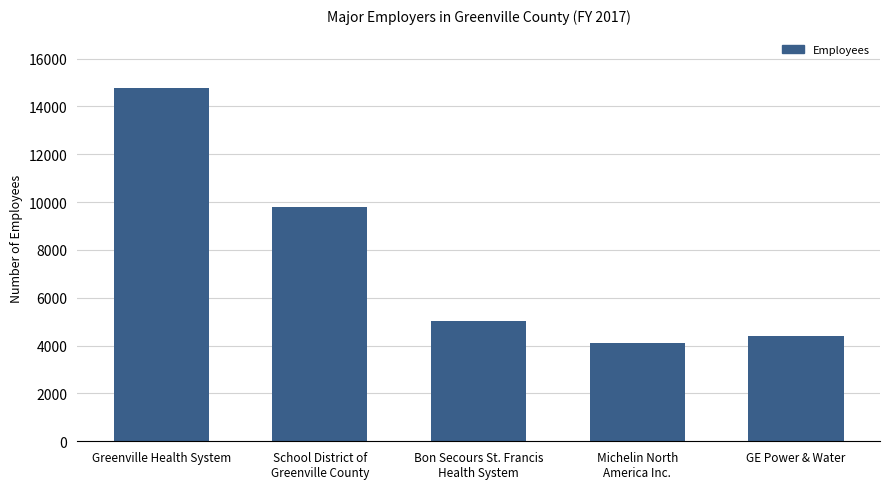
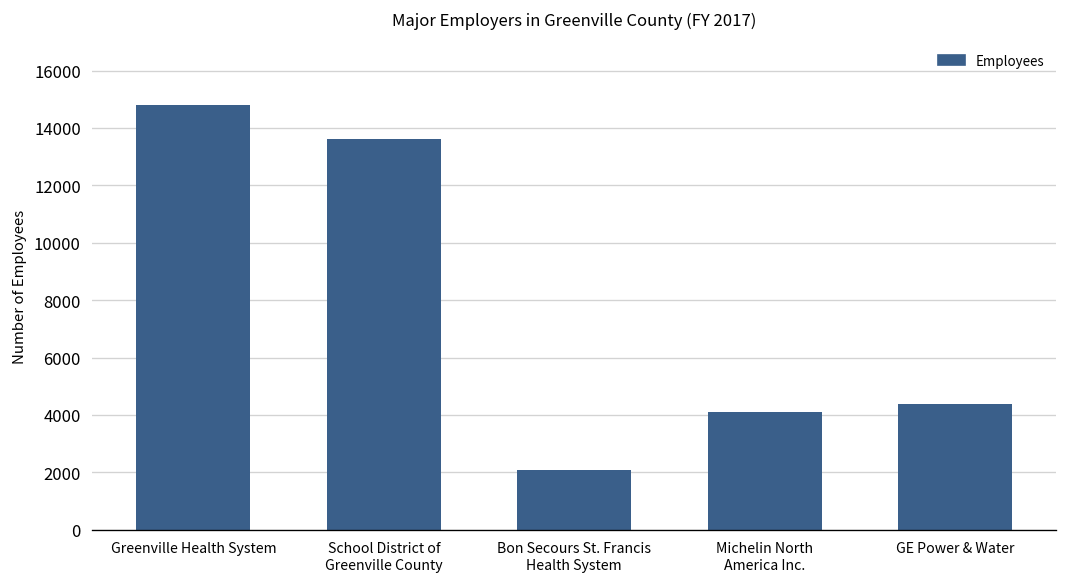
  {
    "Greenville Health System": 14800,
-   "School District of Greenville County": 9800,
-   "Bon Secours St. Francis Health System": 5000,
+   "School District of Greenville County": 13600,
+   "Bon Secours St. Francis Health System": 2100,
    "Michelin North America Inc.": 4100,
    "GE Power & Water": 4400
  }
